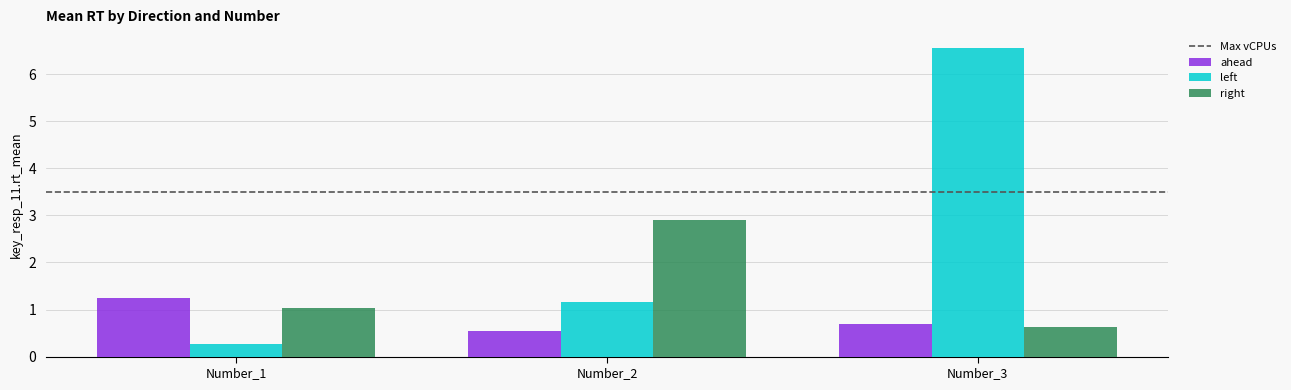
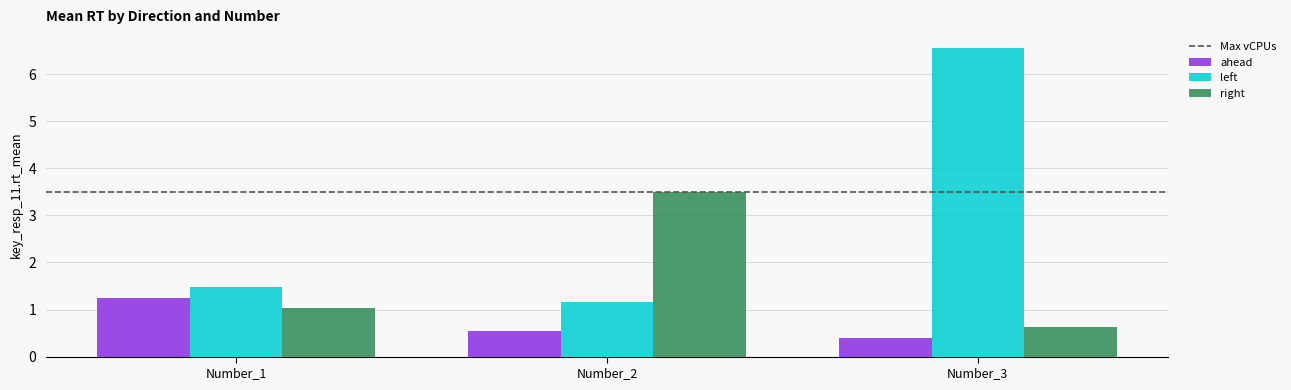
  {
    "ahead": {
      "Number_1": 1.2,
      "Number_2": 0.6,
-     "Number_3": 0.7
+     "Number_3": 0.4
    },
    "left": {
-     "Number_1": 0.3,
+     "Number_1": 1.5,
      "Number_2": 1.2,
      "Number_3": 6.6
    },
    "right": {
      "Number_1": 1.0,
-     "Number_2": 2.9,
+     "Number_2": 3.5,
      "Number_3": 0.6
    }
  }
